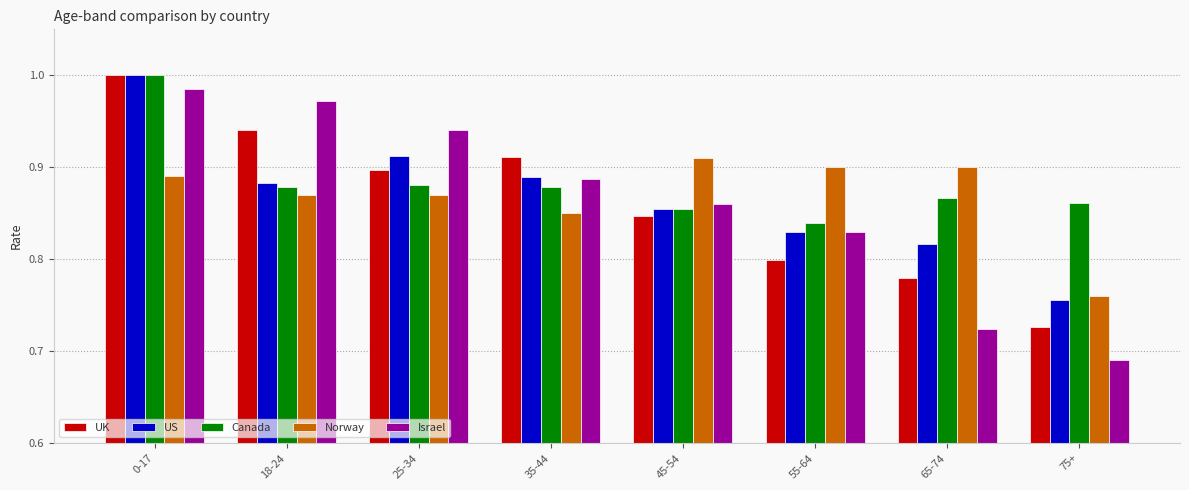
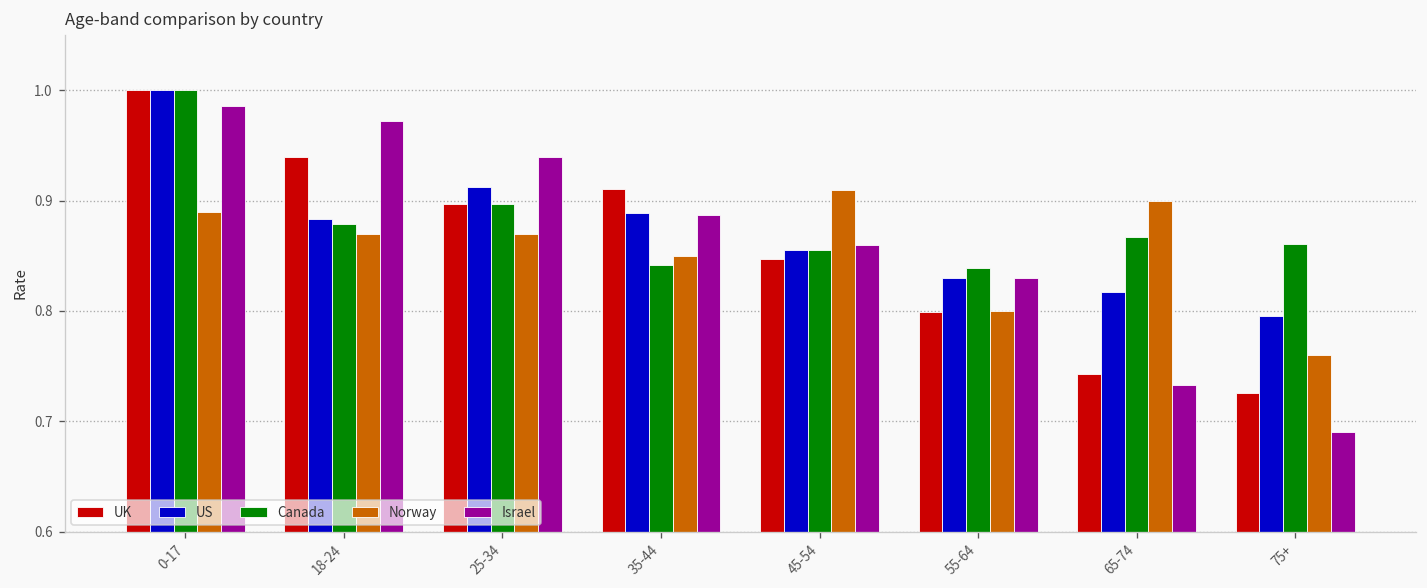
  {
    "UK": {
      "0-17": 1.00,
      "18-24": 0.94,
      "25-34": 0.90,
      "35-44": 0.91,
      "45-54": 0.85,
      "55-64": 0.80,
-     "65-74": 0.78,
+     "65-74": 0.74,
      "75+": 0.73
    },
    "US": {
      "0-17": 1.00,
      "18-24": 0.88,
      "25-34": 0.91,
      "35-44": 0.89,
      "45-54": 0.86,
      "55-64": 0.83,
      "65-74": 0.82,
-     "75+": 0.76
+     "75+": 0.80
    },
    "Canada": {
      "0-17": 1.00,
      "18-24": 0.88,
-     "25-34": 0.88,
-     "35-44": 0.88,
+     "25-34": 0.90,
+     "35-44": 0.84,
      "45-54": 0.86,
      "55-64": 0.84,
      "65-74": 0.87,
      "75+": 0.86
    },
    "Norway": {
      "0-17": 0.89,
      "18-24": 0.87,
      "25-34": 0.87,
      "35-44": 0.85,
      "45-54": 0.91,
-     "55-64": 0.9,
+     "55-64": 0.8,
      "65-74": 0.9,
      "75+": 0.76
    },
    "Israel": {
      "0-17": 0.99,
      "18-24": 0.97,
      "25-34": 0.94,
      "35-44": 0.89,
      "45-54": 0.86,
      "55-64": 0.83,
-     "65-74": 0.72,
+     "65-74": 0.73,
      "75+": 0.69
    }
  }
